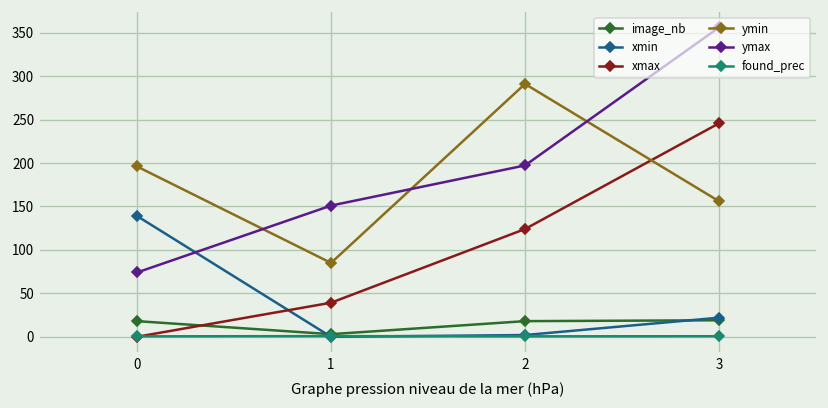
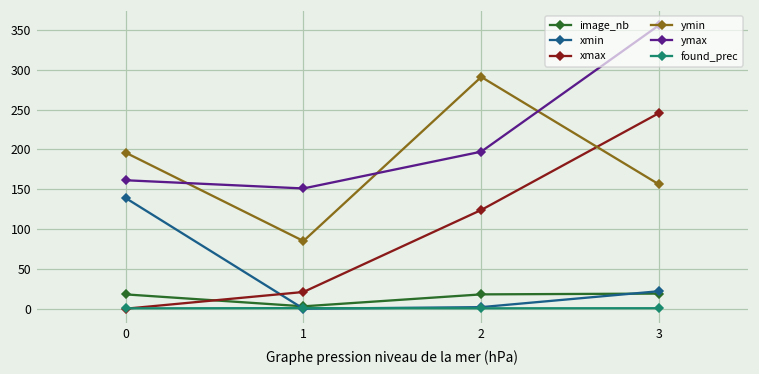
  {
    "image_nb": {
      "0": 20,
      "2": 20
    },
    "xmax": {
-     "1": 40,
+     "1": 20,
      "2": 120,
      "3": 250
    },
    "ymin": {
      "0": 200,
      "1": 90,
      "2": 290,
      "3": 160
    },
    "ymax": {
-     "0": 70,
+     "0": 160,
      "1": 150,
      "2": 200
    }
  }
